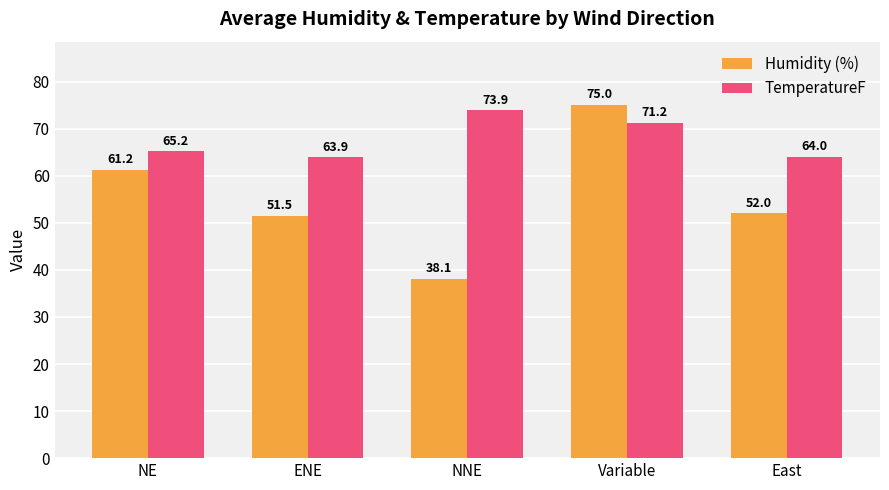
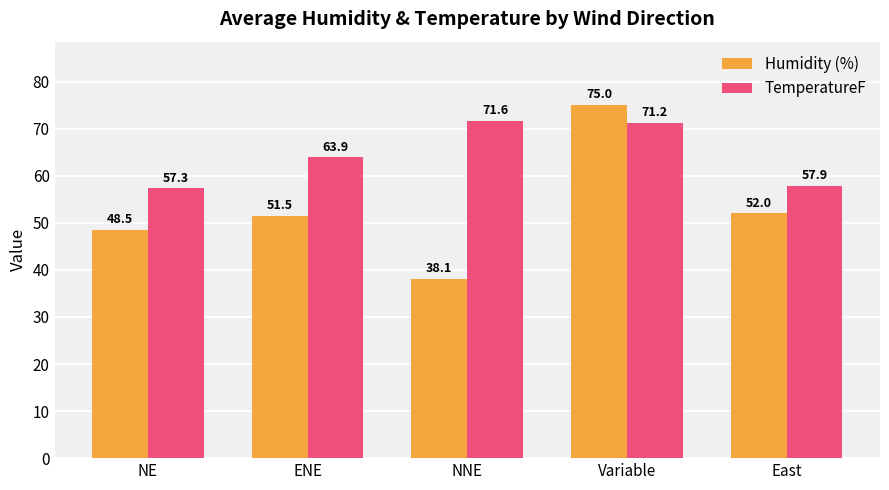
  {
    "Humidity (%)": {
-     "NE": 61.2,
+     "NE": 48.5,
      "ENE": 51.5,
      "NNE": 38.1,
      "Variable": 75.0,
      "East": 52.0
    },
    "TemperatureF": {
-     "NE": 65.2,
+     "NE": 57.3,
      "ENE": 63.9,
-     "NNE": 73.9,
+     "NNE": 71.6,
      "Variable": 71.2,
-     "East": 64.0
+     "East": 57.9
    }
  }
